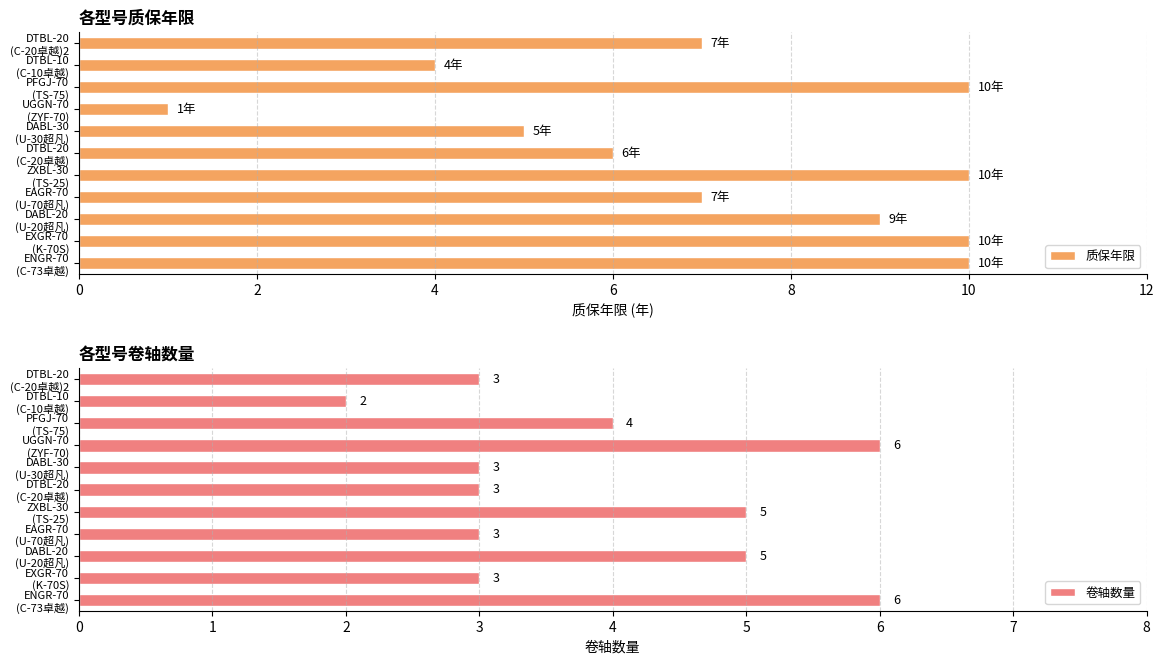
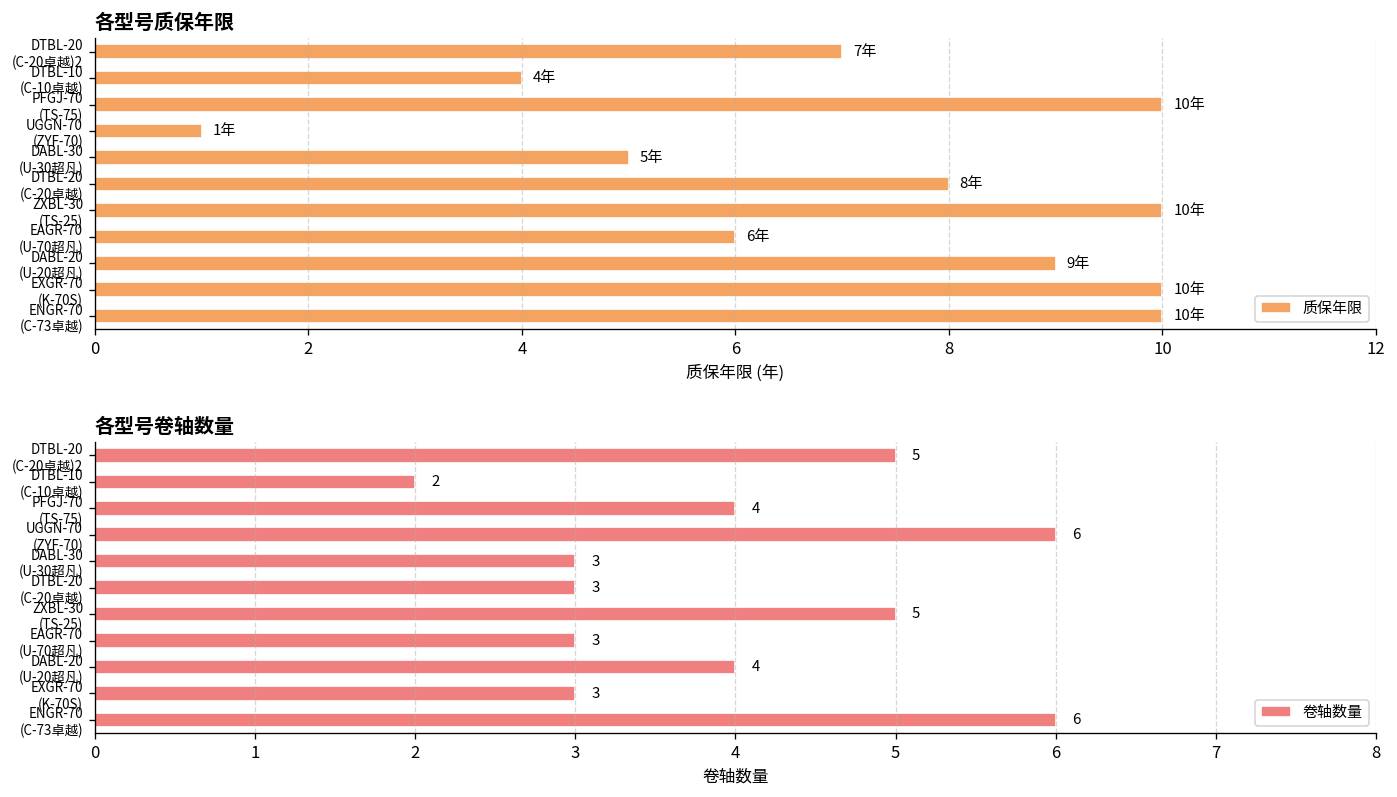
  {
    "各型号质保年限": {
      "DTBL-20 (C-20卓越)2": "7年",
      "DTBL-10 (C-10卓越)": "4年",
      "PFGJ-70 (TS-75)": "10年",
      "UGGN-70 (ZYF-70)": "1年",
      "DABL-30 (U-30超凡)": "5年",
-     "DTBL-20 (C-20卓越)": "6年",
+     "DTBL-20 (C-20卓越)": "8年",
      "ZXBL-30 (TS-25)": "10年",
-     "EAGR-70 (U-70超凡)": "7年",
+     "EAGR-70 (U-70超凡)": "6年",
      "DABL-20 (U-20超凡)": "9年",
      "EXGR-70 (K-70S)": "10年",
      "ENGR-70 (C-73卓越)": "10年"
    },
    "各型号卷轴数量": {
-     "DTBL-20 (C-20卓越)2": "3",
+     "DTBL-20 (C-20卓越)2": "5",
      "DTBL-10 (C-10卓越)": "2",
      "PFGJ-70 (TS-75)": "4",
      "UGGN-70 (ZYF-70)": "6",
      "DABL-30 (U-30超凡)": "3",
      "DTBL-20 (C-20卓越)": "3",
      "ZXBL-30 (TS-25)": "5",
      "EAGR-70 (U-70超凡)": "3",
-     "DABL-20 (U-20超凡)": "5",
+     "DABL-20 (U-20超凡)": "4",
      "EXGR-70 (K-70S)": "3",
      "ENGR-70 (C-73卓越)": "6"
    }
  }
